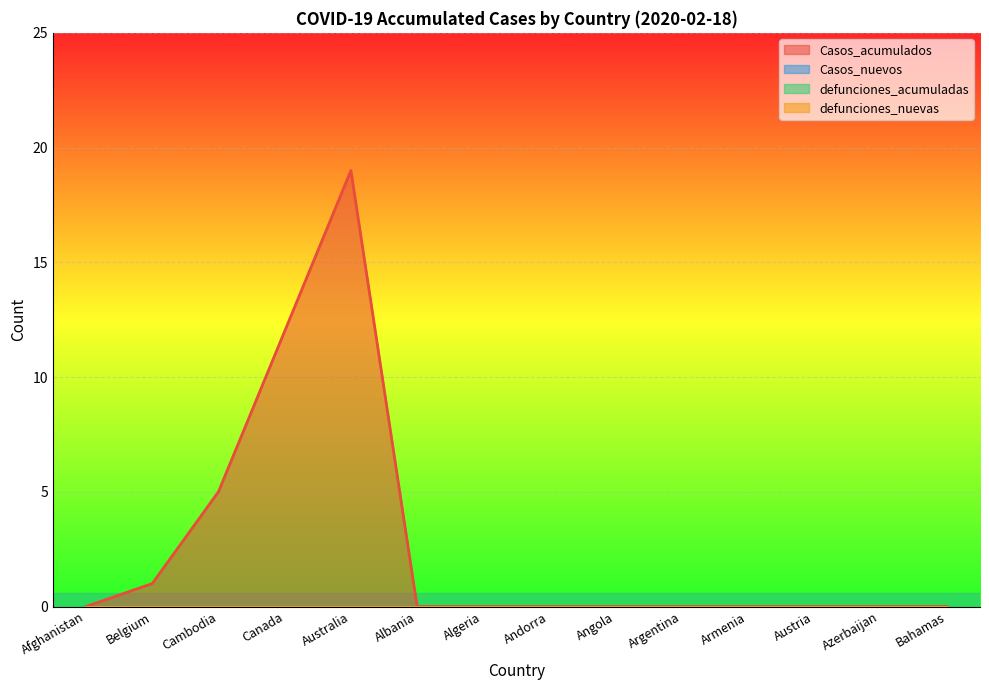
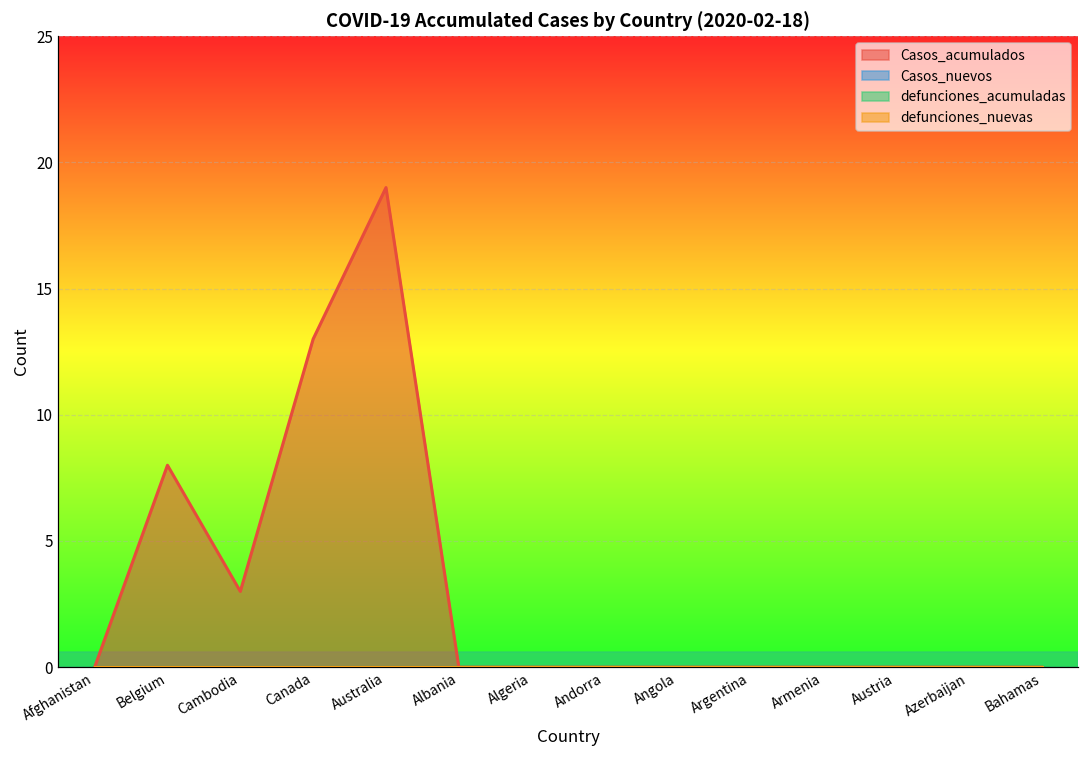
  {
    "Casos_acumulados": {
-     "Belgium": 1,
-     "Cambodia": 5,
-     "Canada": 12,
+     "Belgium": 8,
+     "Cambodia": 3,
+     "Canada": 13,
      "Australia": 19
    }
  }
